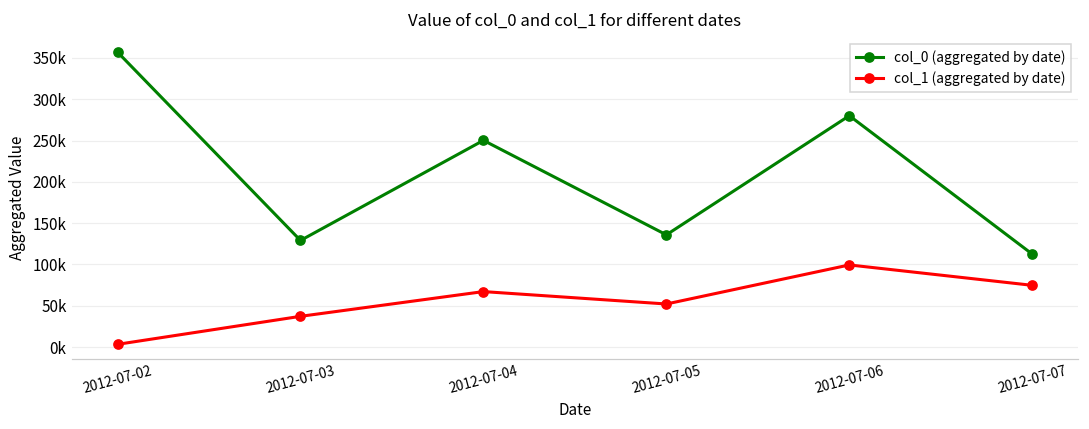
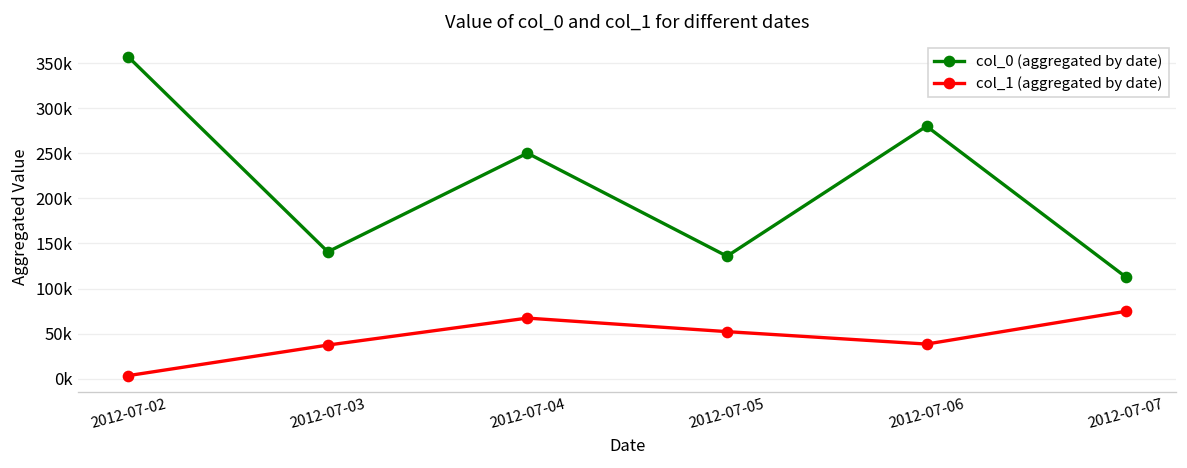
  {
    "col_0 (aggregated by date)": {
      "2012-07-02": 360000,
-     "2012-07-03": 130000,
+     "2012-07-03": 140000,
      "2012-07-04": 250000,
      "2012-07-05": 140000,
      "2012-07-06": 280000,
      "2012-07-07": 110000
    },
    "col_1 (aggregated by date)": {
      "2012-07-02": 0,
      "2012-07-03": 40000,
      "2012-07-04": 70000,
      "2012-07-05": 50000,
-     "2012-07-06": 100000,
+     "2012-07-06": 40000,
      "2012-07-07": 70000
    }
  }
